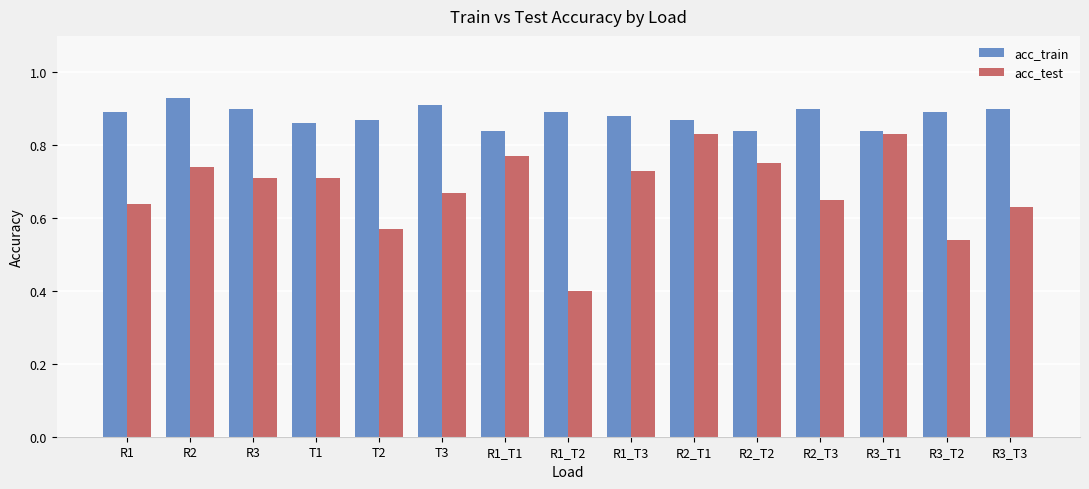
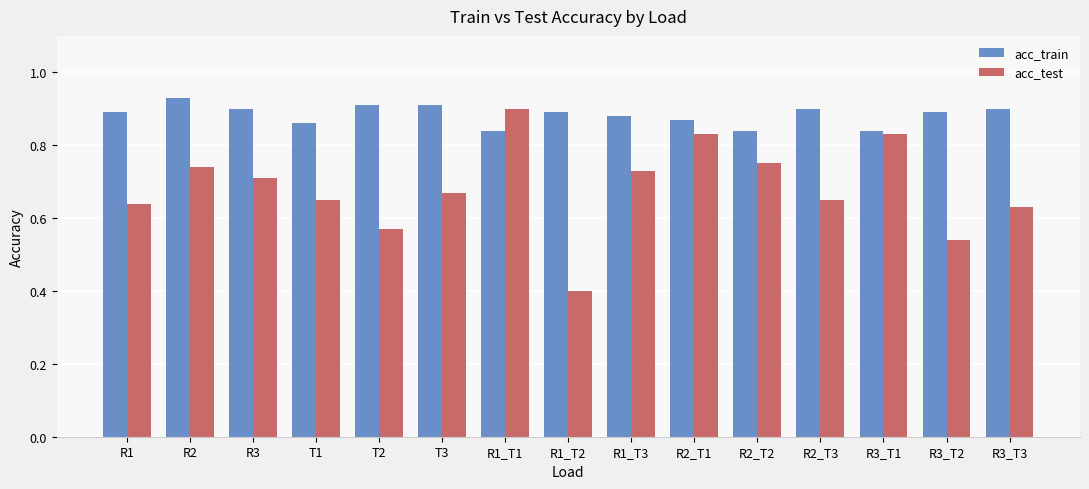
  {
    "acc_train": {
      "R1": 0.89,
      "R2": 0.93,
      "R3": 0.90,
      "T1": 0.86,
-     "T2": 0.87,
+     "T2": 0.91,
      "T3": 0.91,
      "R1_T1": 0.84,
      "R1_T2": 0.89,
      "R1_T3": 0.88,
      "R2_T1": 0.87,
      "R2_T2": 0.84,
      "R2_T3": 0.90,
      "R3_T1": 0.84,
      "R3_T2": 0.89,
      "R3_T3": 0.90
    },
    "acc_test": {
      "R1": 0.64,
      "R2": 0.74,
      "R3": 0.71,
-     "T1": 0.71,
+     "T1": 0.65,
      "T2": 0.57,
      "T3": 0.67,
-     "R1_T1": 0.77,
+     "R1_T1": 0.90,
      "R1_T2": 0.40,
      "R1_T3": 0.73,
      "R2_T1": 0.83,
      "R2_T2": 0.75,
      "R2_T3": 0.65,
      "R3_T1": 0.83,
      "R3_T2": 0.54,
      "R3_T3": 0.63
    }
  }
